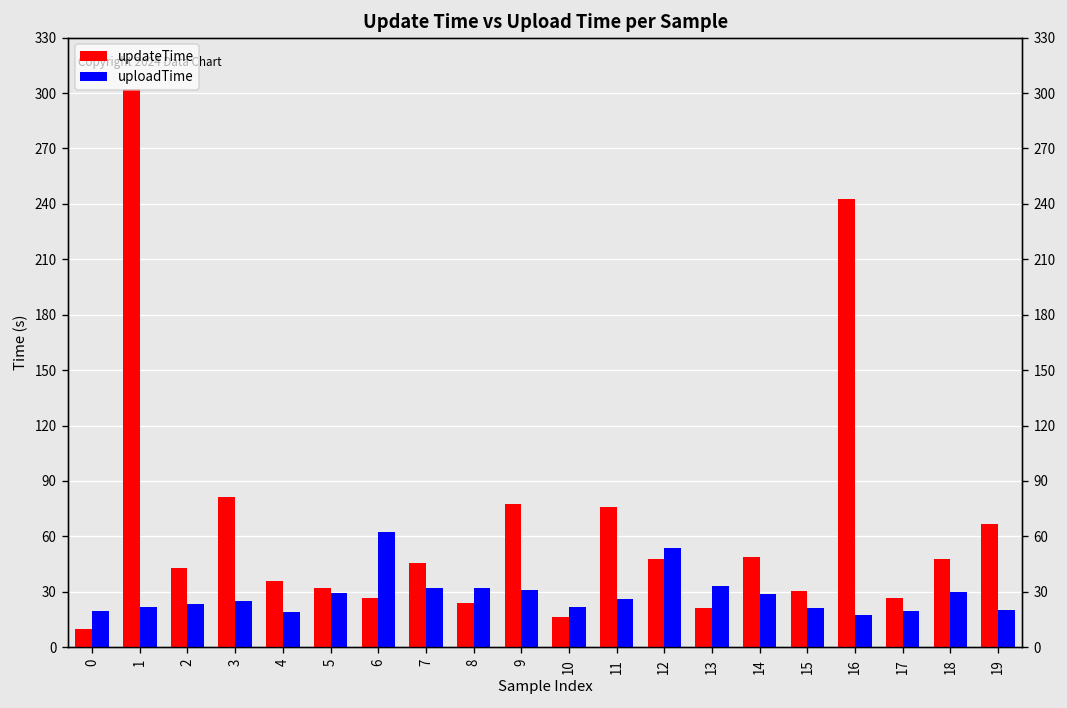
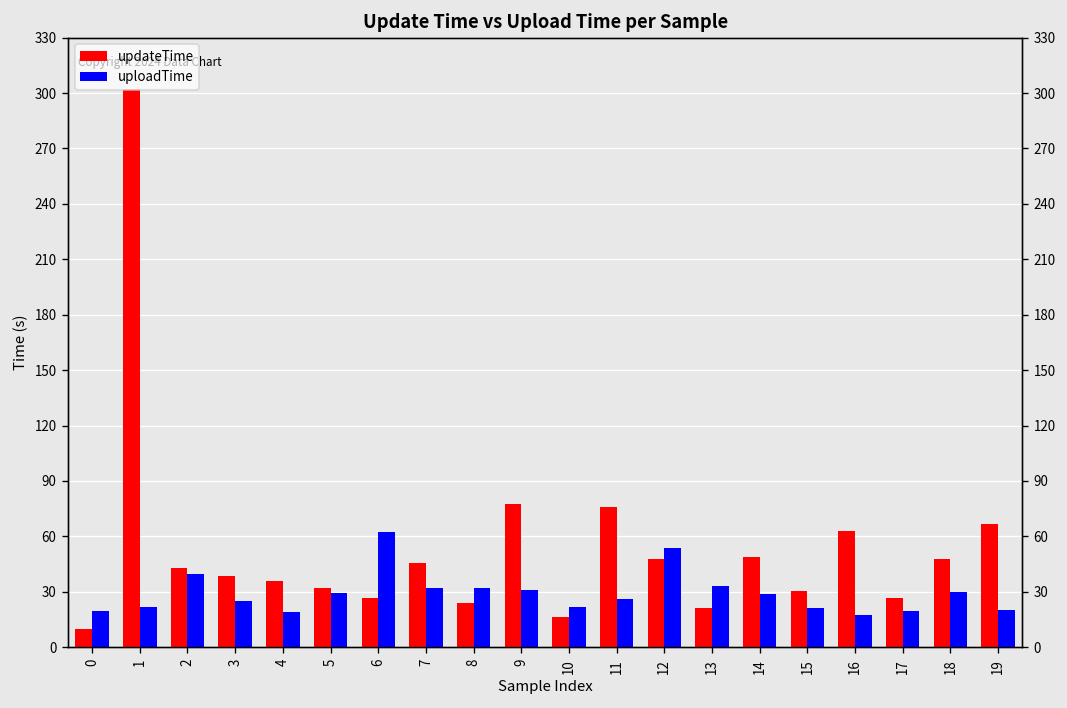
  {
    "updateTime": {
      "0": 10,
      "2": 43,
-     "3": 81,
+     "3": 38,
      "4": 36,
      "5": 32,
      "6": 27,
      "7": 45,
      "8": 24,
      "9": 77,
      "10": 16,
      "11": 76,
      "12": 48,
      "13": 21,
      "14": 49,
      "15": 30,
-     "16": 242,
+     "16": 63,
      "17": 26,
      "18": 48,
      "19": 67
    },
    "uploadTime": {
      "0": 19,
      "1": 22,
-     "2": 23,
+     "2": 40,
      "3": 25,
      "4": 19,
      "5": 30,
      "6": 62,
      "7": 32,
      "8": 32,
      "9": 31,
      "10": 22,
      "11": 26,
      "12": 54,
      "13": 33,
      "14": 29,
      "15": 21,
      "16": 18,
      "17": 20,
      "18": 30,
      "19": 20
    }
  }
